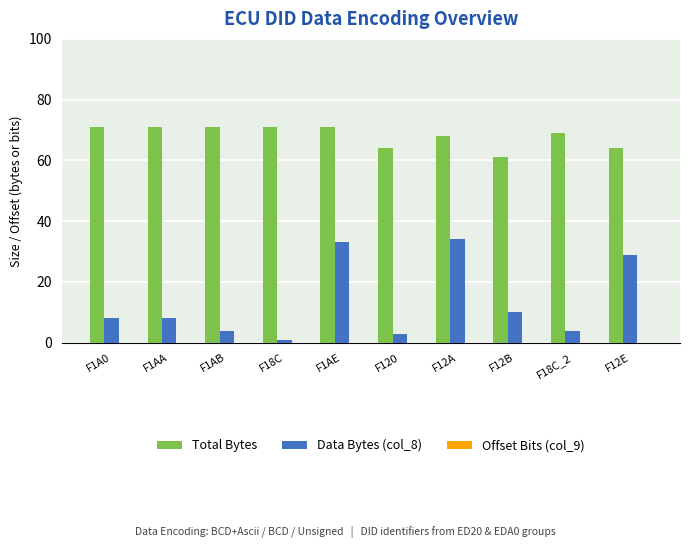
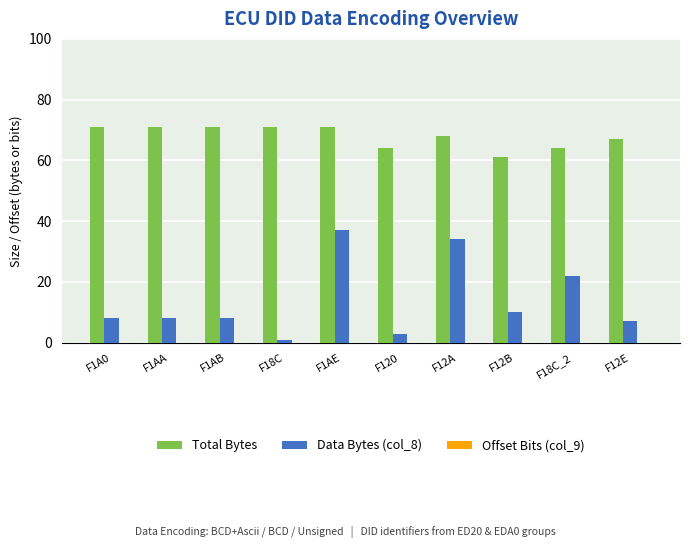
  {
    "Total Bytes": {
      "F1A0": 71,
      "F1AA": 71,
      "F1AB": 71,
      "F18C": 71,
      "F1AE": 71,
      "F120": 64,
      "F12A": 68,
      "F12B": 61,
-     "F18C_2": 69,
-     "F12E": 64
+     "F18C_2": 64,
+     "F12E": 67
    },
    "Data Bytes (col_8)": {
      "F1A0": 8,
      "F1AA": 8,
-     "F1AB": 4,
+     "F1AB": 8,
      "F18C": 1,
-     "F1AE": 33,
+     "F1AE": 37,
      "F120": 3,
      "F12A": 34,
      "F12B": 10,
-     "F18C_2": 4,
-     "F12E": 29
+     "F18C_2": 22,
+     "F12E": 7
    },
    "Offset Bits (col_9)": {
      "F1A0": 0,
      "F1AA": 0,
      "F1AB": 0,
      "F18C": 0,
      "F1AE": 0,
      "F120": 0,
      "F12A": 0,
      "F12B": 0,
      "F18C_2": 0,
      "F12E": 0
    }
  }
